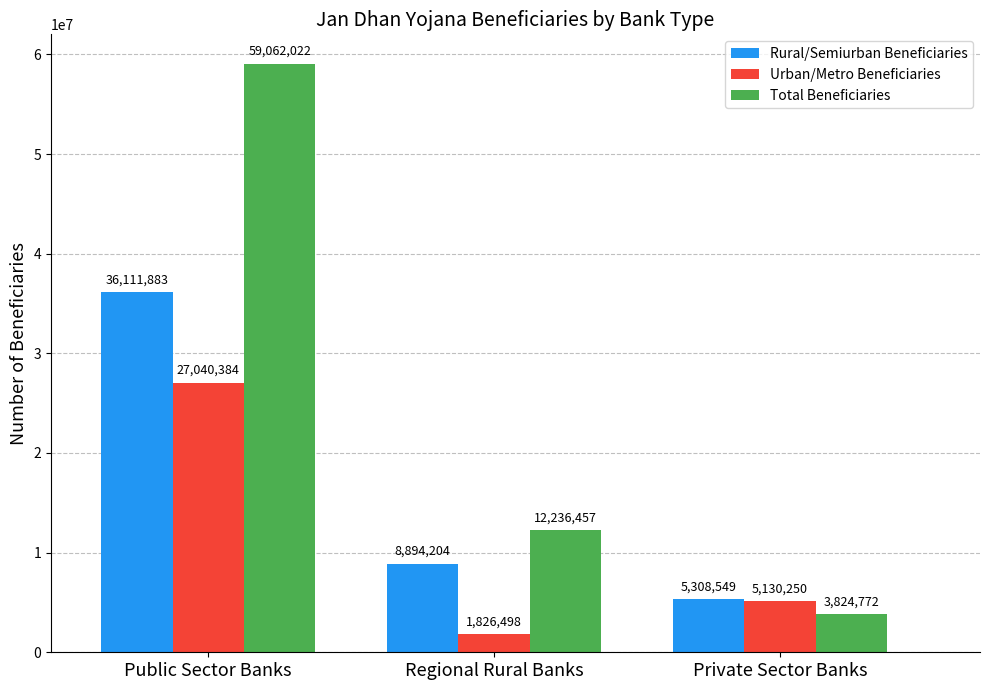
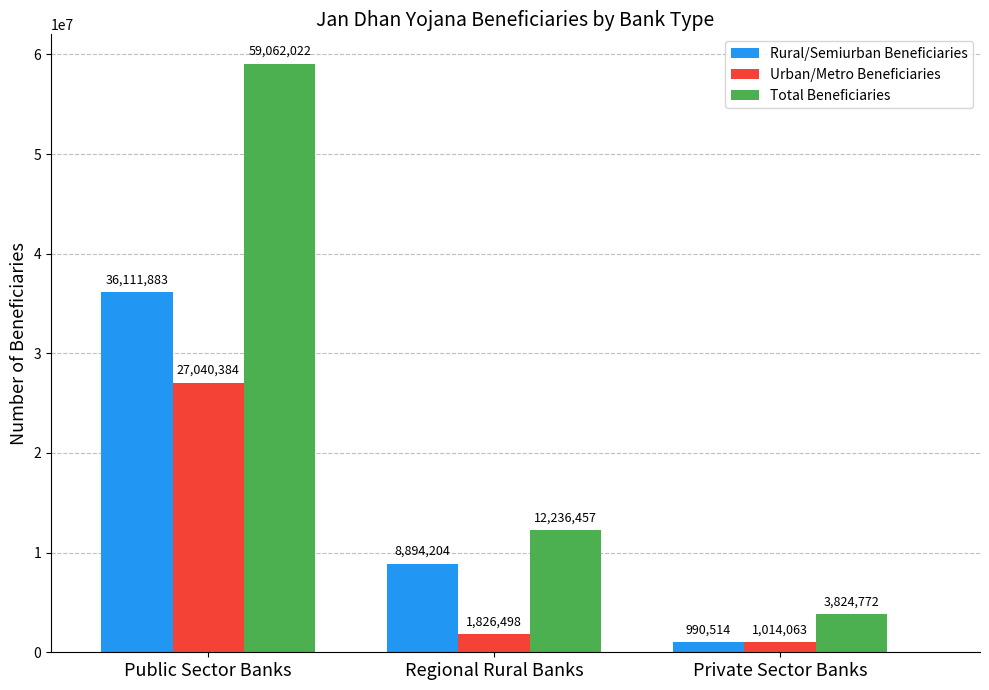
  {
    "Rural/Semiurban Beneficiaries": {
      "Public Sector Banks": "36,111,883",
      "Regional Rural Banks": "8,894,204",
-     "Private Sector Banks": "5,308,549"
+     "Private Sector Banks": "990,514"
    },
    "Urban/Metro Beneficiaries": {
      "Public Sector Banks": "27,040,384",
      "Regional Rural Banks": "1,826,498",
-     "Private Sector Banks": "5,130,250"
+     "Private Sector Banks": "1,014,063"
    },
    "Total Beneficiaries": {
      "Public Sector Banks": "59,062,022",
      "Regional Rural Banks": "12,236,457",
      "Private Sector Banks": "3,824,772"
    }
  }
